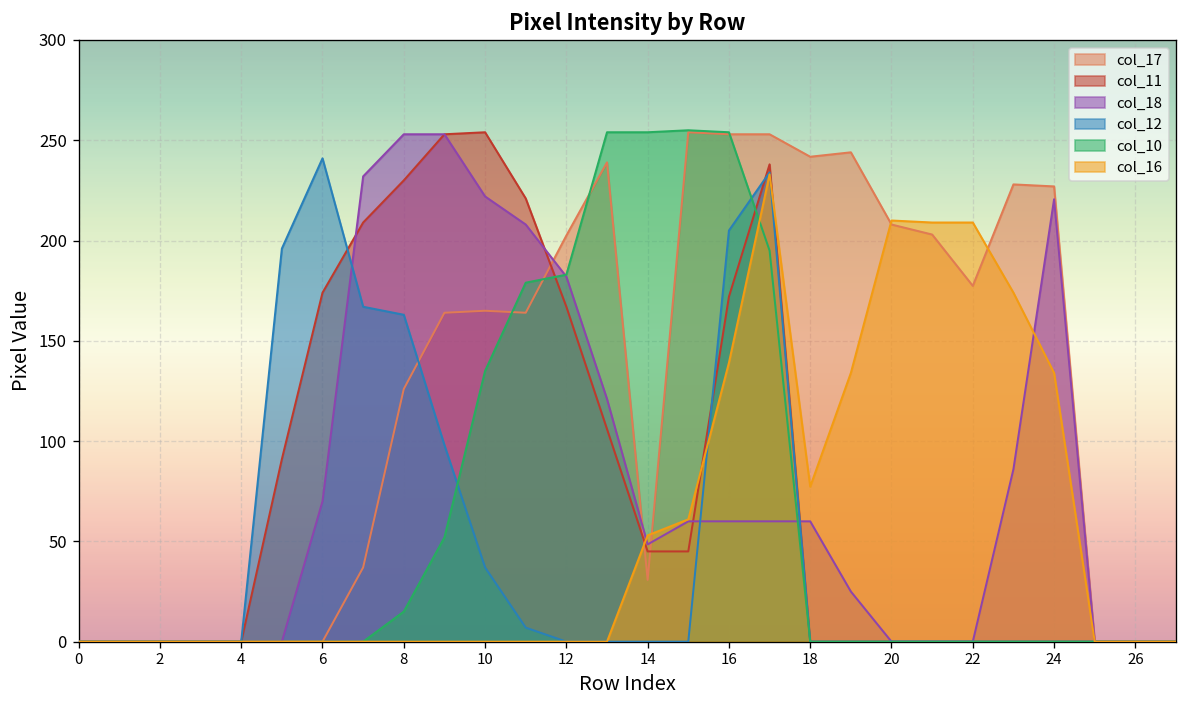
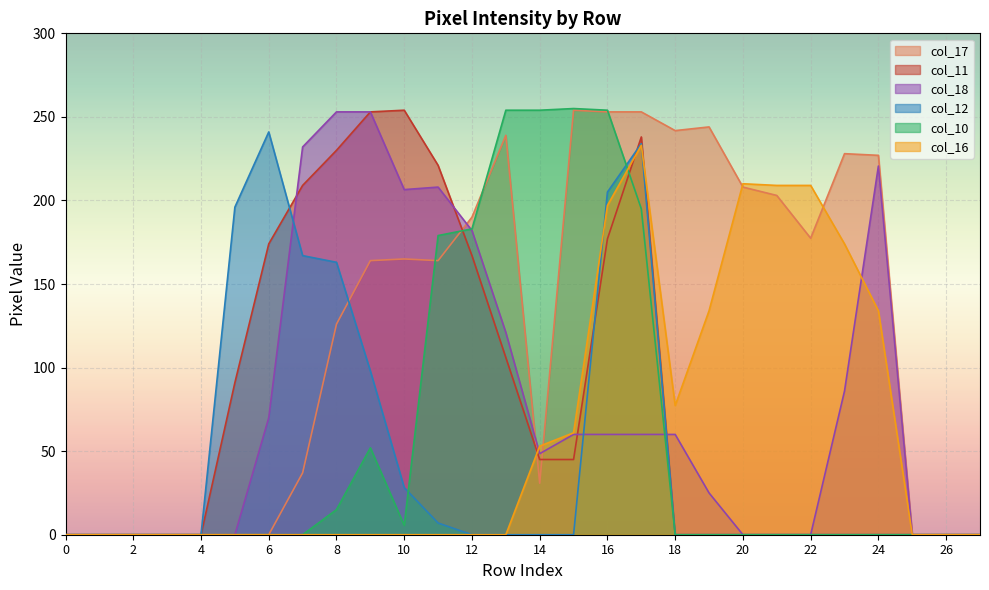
  {
    "col_17": {
      "8": 126,
      "10": 165,
-     "12": 203,
+     "12": 190,
      "14": 31,
      "18": 242,
      "20": 208,
      "22": 177,
      "24": 227
    },
    "col_11": {
      "6": 174,
      "8": 230,
      "10": 254,
      "12": 167,
      "14": 45,
-     "16": 172
+     "16": 177
    },
    "col_18": {
      "6": 70,
      "8": 253,
-     "10": 222,
+     "10": 207,
      "14": 49,
      "16": 60,
      "18": 60,
      "24": 221
    },
    "col_12": {
      "6": 241,
      "8": 163,
-     "10": 37,
+     "10": 28,
      "14": 0,
      "16": 205
    },
    "col_10": {
      "8": 15,
-     "10": 135,
+     "10": 6,
      "14": 254
    },
    "col_16": {
      "8": 0,
      "10": 0,
      "14": 53,
-     "16": 139,
+     "16": 197,
      "18": 77,
      "20": 210,
      "22": 209,
      "24": 134
    }
  }
